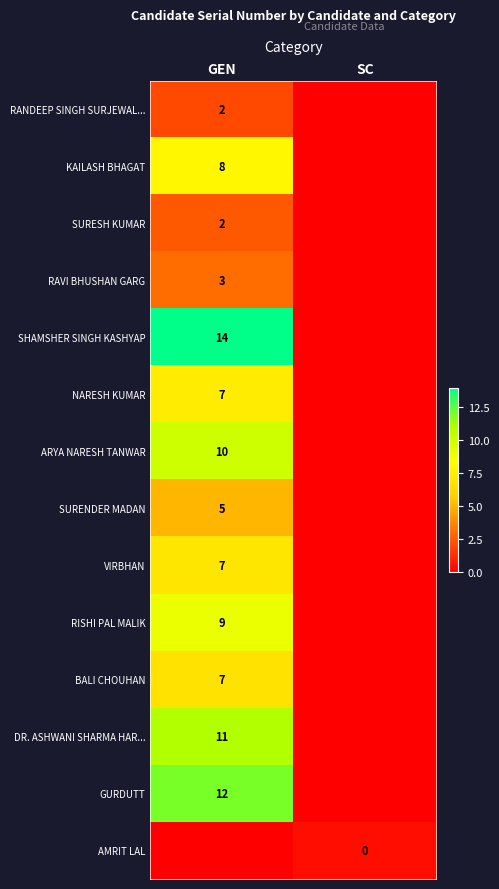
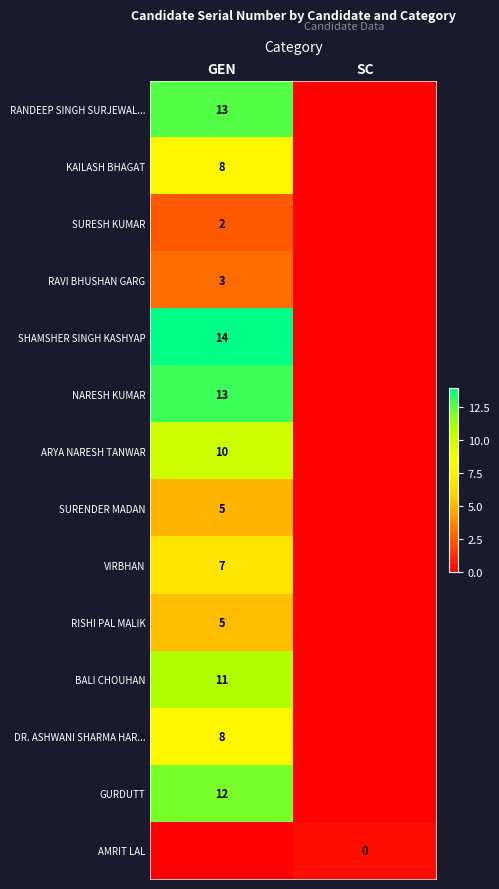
  {
    "RANDEEP SINGH SURJEWAL...": {
-     "GEN": 2
+     "GEN": 13
    },
    "KAILASH BHAGAT": {
      "GEN": 8
    },
    "SURESH KUMAR": {
      "GEN": 2
    },
    "RAVI BHUSHAN GARG": {
      "GEN": 3
    },
    "SHAMSHER SINGH KASHYAP": {
      "GEN": 14
    },
    "NARESH KUMAR": {
-     "GEN": 7
+     "GEN": 13
    },
    "ARYA NARESH TANWAR": {
      "GEN": 10
    },
    "SURENDER MADAN": {
      "GEN": 5
    },
    "VIRBHAN": {
      "GEN": 7
    },
    "RISHI PAL MALIK": {
-     "GEN": 9
+     "GEN": 5
    },
    "BALI CHOUHAN": {
-     "GEN": 7
+     "GEN": 11
    },
    "DR. ASHWANI SHARMA HAR...": {
-     "GEN": 11
+     "GEN": 8
    },
    "GURDUTT": {
      "GEN": 12
    },
    "AMRIT LAL": {
      "SC": 0
    }
  }
